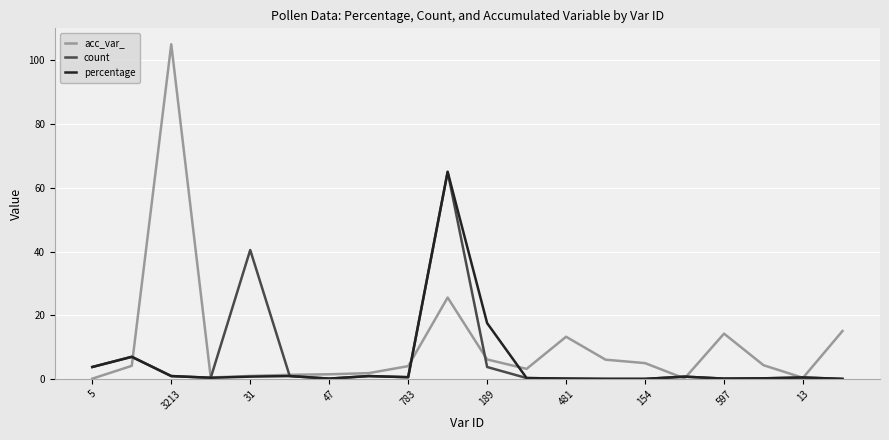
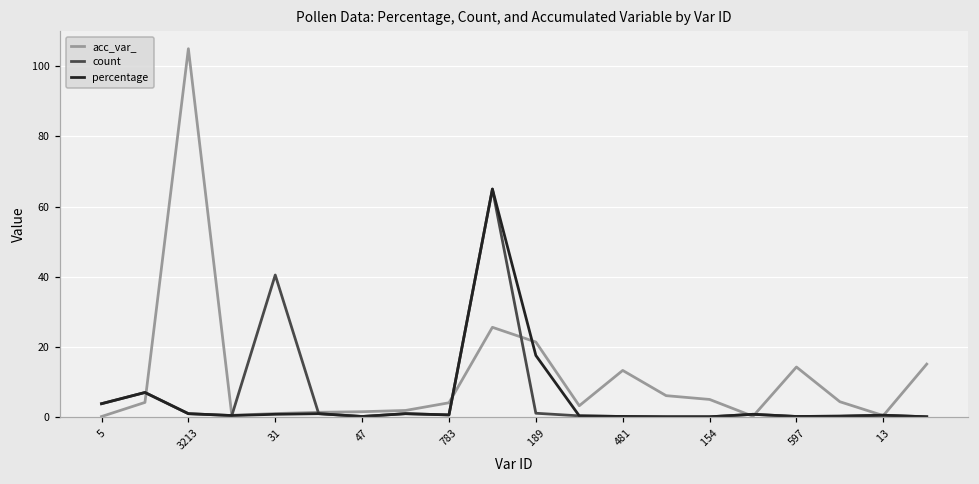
  {
    "acc_var_": {
      "3213": 105,
      "47": 2,
      "783": 4,
-     "189": 6,
+     "189": 21,
      "481": 13,
      "154": 5,
      "597": 14
    },
    "count": {
      "31": 41,
-     "189": 4
+     "189": 1
    },
    "percentage": {
      "189": 18
    }
  }
